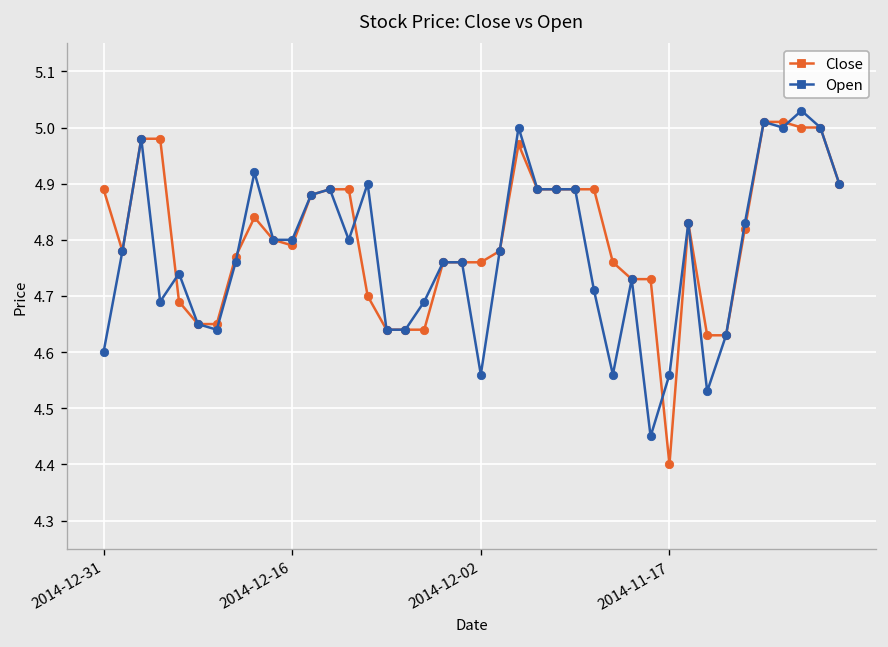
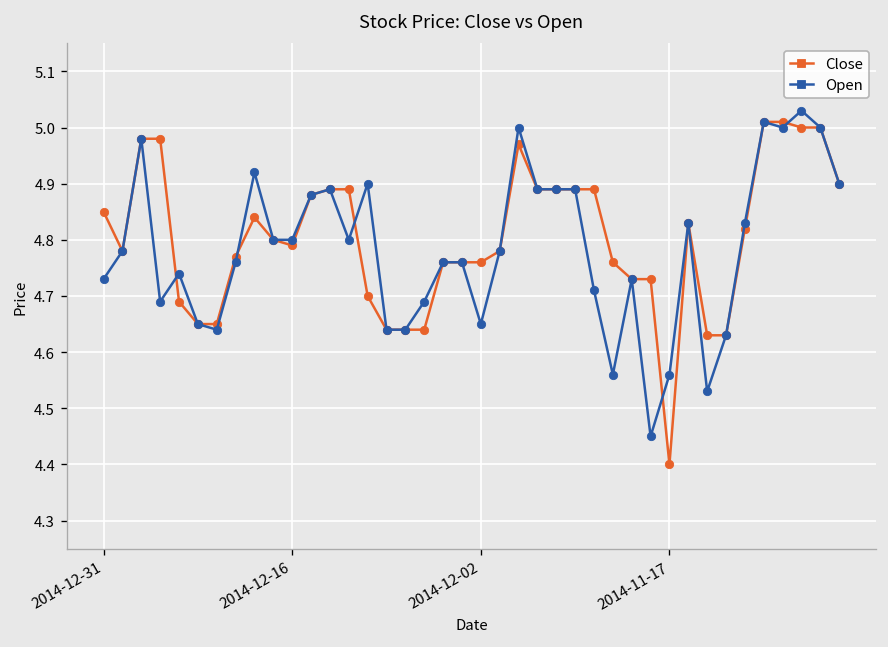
  {
    "Close": {
-     "2014-12-31": 4.89,
+     "2014-12-31": 4.85,
      "2014-12-16": 4.79,
      "2014-12-02": 4.76,
      "2014-11-17": 4.40
    },
    "Open": {
-     "2014-12-31": 4.60,
+     "2014-12-31": 4.73,
      "2014-12-16": 4.80,
-     "2014-12-02": 4.56,
+     "2014-12-02": 4.65,
      "2014-11-17": 4.56
    }
  }
